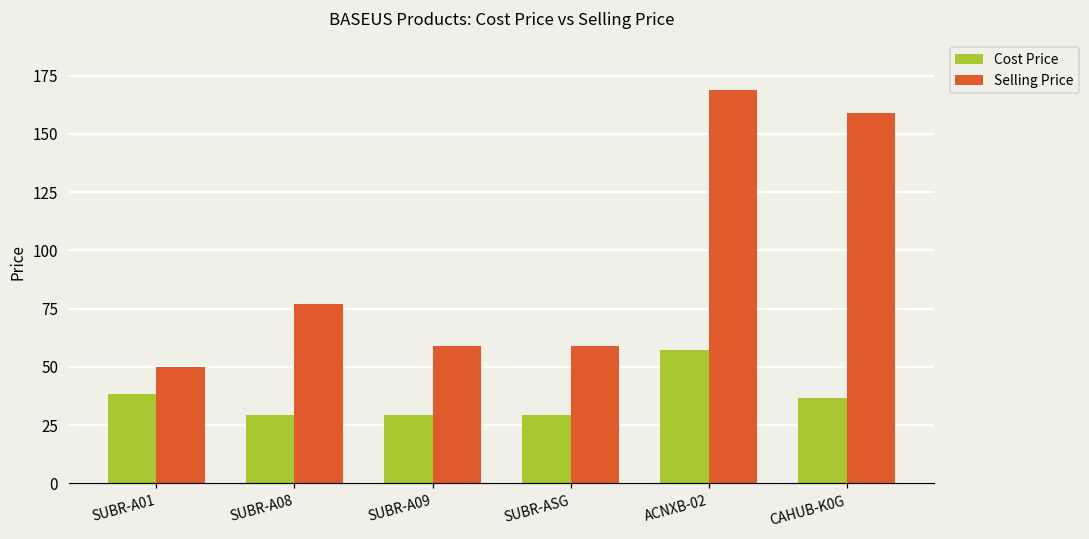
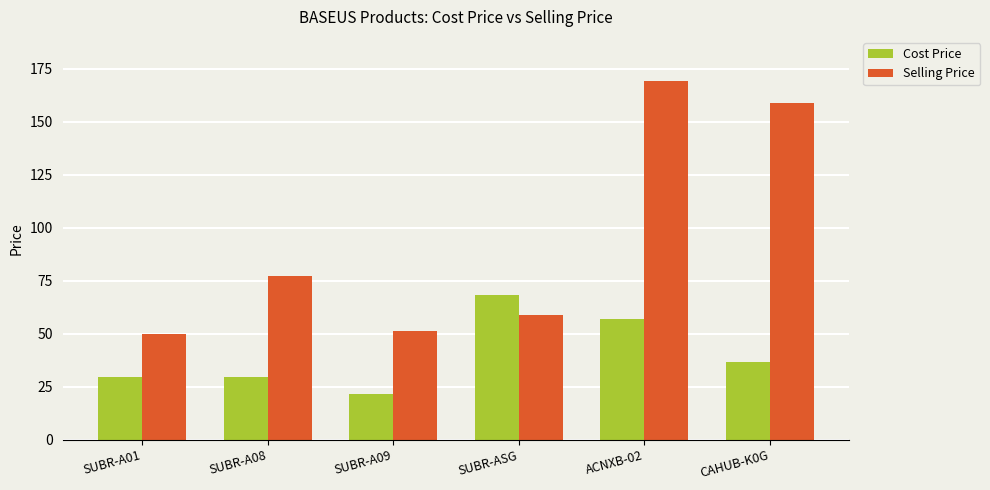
  {
    "Cost Price": {
-     "SUBR-A01": 39,
+     "SUBR-A01": 30,
      "SUBR-A08": 30,
-     "SUBR-A09": 30,
-     "SUBR-ASG": 30,
+     "SUBR-A09": 21,
+     "SUBR-ASG": 68,
      "ACNXB-02": 57,
      "CAHUB-K0G": 37
    },
    "Selling Price": {
      "SUBR-A01": 50,
      "SUBR-A08": 77,
-     "SUBR-A09": 59,
+     "SUBR-A09": 51,
      "SUBR-ASG": 59,
      "ACNXB-02": 169,
      "CAHUB-K0G": 159
    }
  }
